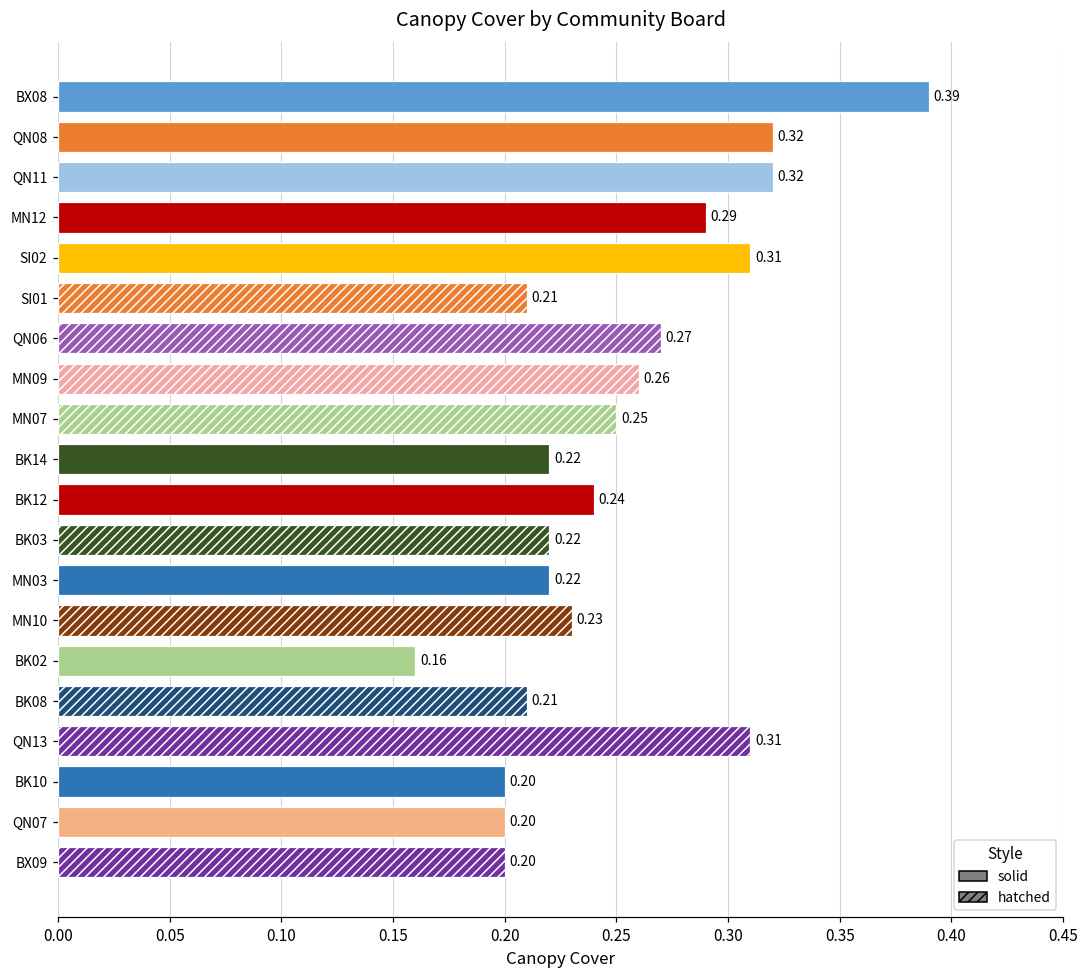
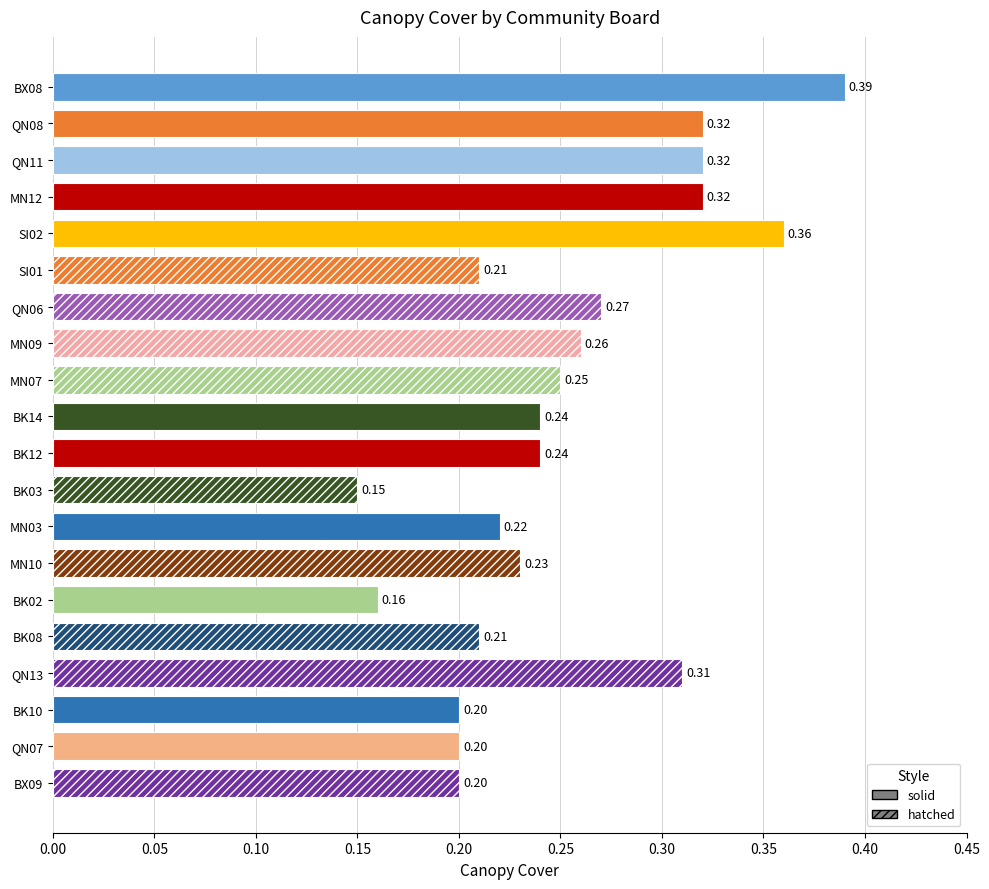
  {
    "BX08": 0.39,
    "QN08": 0.32,
    "QN11": 0.32,
-   "MN12": 0.29,
-   "SI02": 0.31,
+   "MN12": 0.32,
+   "SI02": 0.36,
    "SI01": 0.21,
    "QN06": 0.27,
    "MN09": 0.26,
    "MN07": 0.25,
-   "BK14": 0.22,
+   "BK14": 0.24,
    "BK12": 0.24,
-   "BK03": 0.22,
+   "BK03": 0.15,
    "MN03": 0.22,
    "MN10": 0.23,
    "BK02": 0.16,
    "BK08": 0.21,
    "QN13": 0.31,
    "BK10": 0.20,
    "QN07": 0.20,
    "BX09": 0.20
  }
